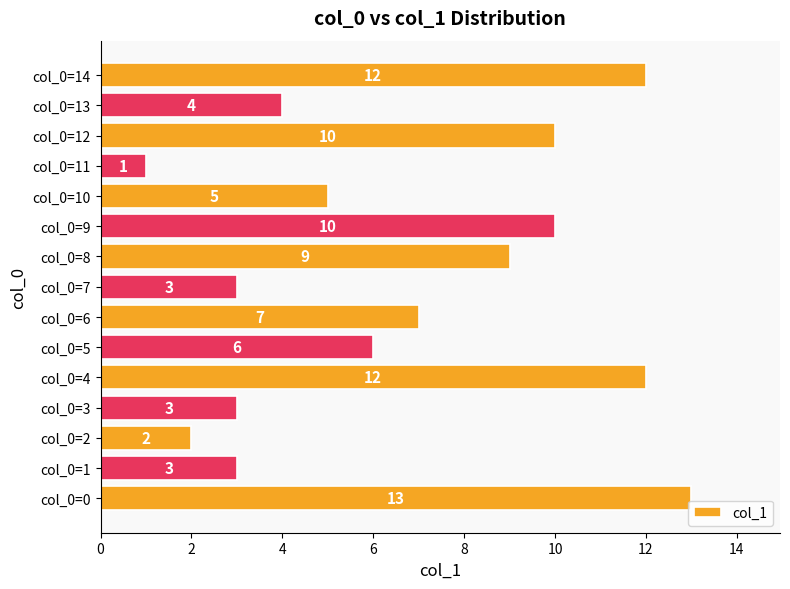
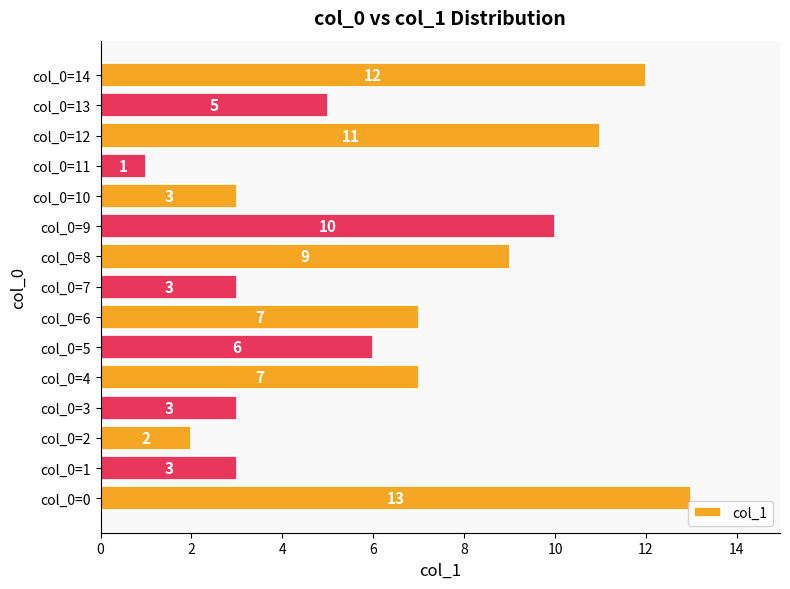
  {
    "col_0=14": 12,
-   "col_0=13": 4,
-   "col_0=12": 10,
+   "col_0=13": 5,
+   "col_0=12": 11,
    "col_0=11": 1,
-   "col_0=10": 5,
+   "col_0=10": 3,
    "col_0=9": 10,
    "col_0=8": 9,
    "col_0=7": 3,
    "col_0=6": 7,
    "col_0=5": 6,
-   "col_0=4": 12,
+   "col_0=4": 7,
    "col_0=3": 3,
    "col_0=2": 2,
    "col_0=1": 3,
    "col_0=0": 13
  }
